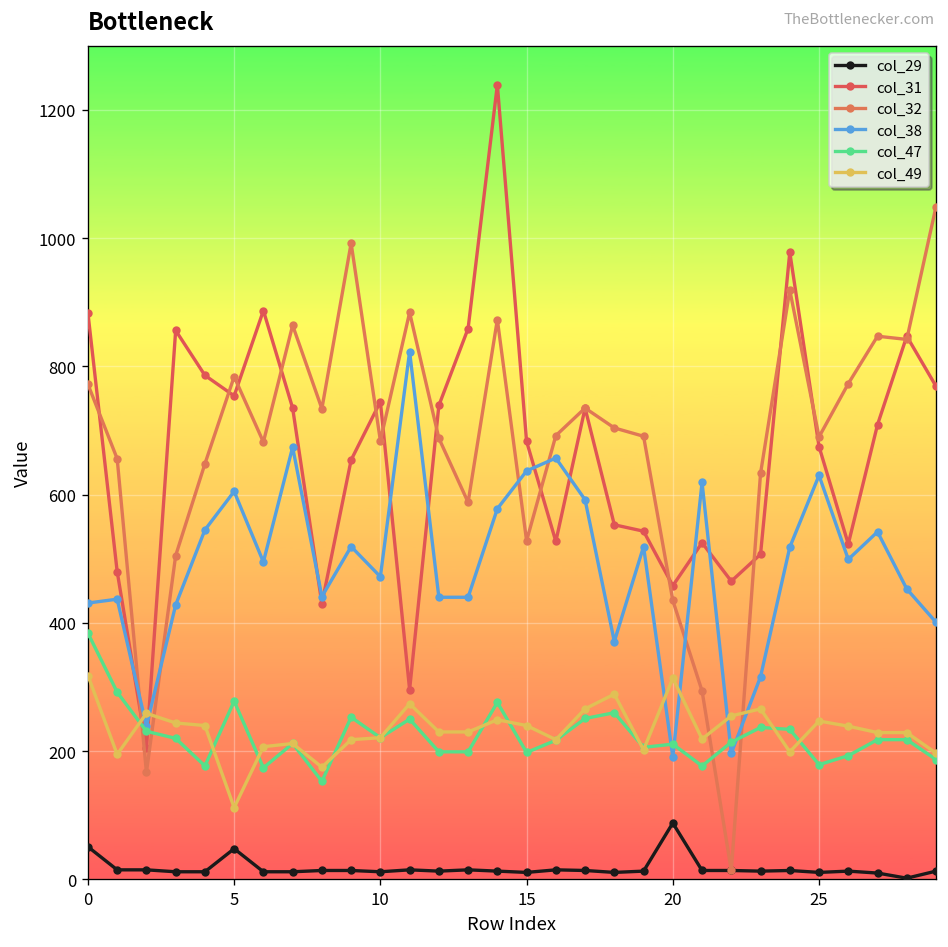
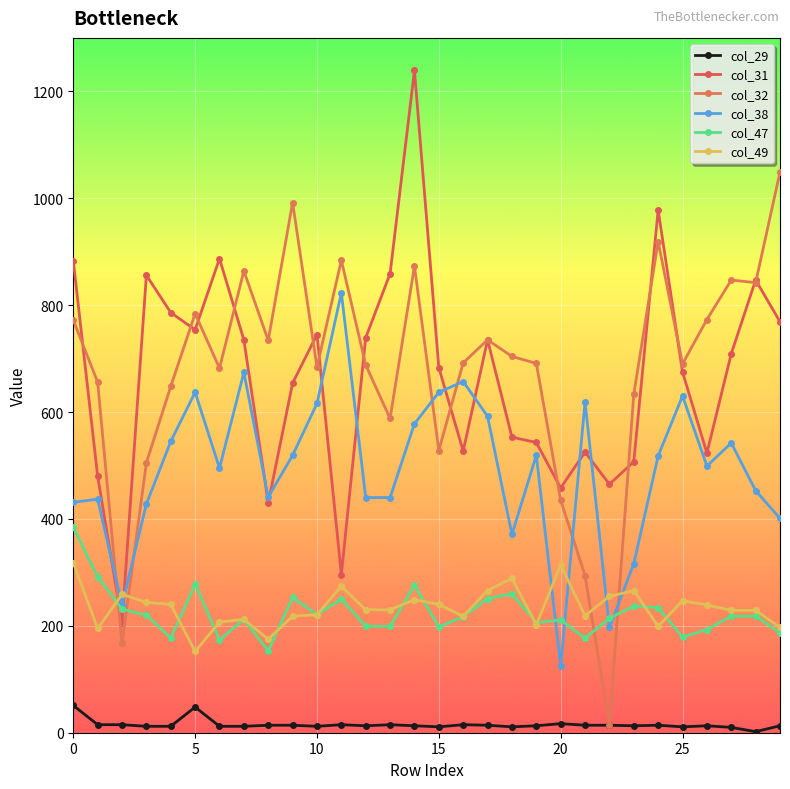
  {
    "col_29": {
      "0": 50,
      "5": 50,
      "10": 10,
      "15": 10,
-     "20": 90,
+     "20": 20,
      "25": 10
    },
    "col_38": {
      "0": 430,
-     "5": 610,
-     "10": 470,
+     "5": 640,
+     "10": 620,
      "15": 640,
-     "20": 190,
+     "20": 130,
      "25": 630
    },
    "col_47": {
      "0": 380,
      "5": 280,
      "15": 200,
      "20": 210,
      "25": 180
    },
    "col_49": {
      "0": 320,
-     "5": 110,
+     "5": 150,
      "15": 240,
      "20": 310,
      "25": 250
    }
  }
